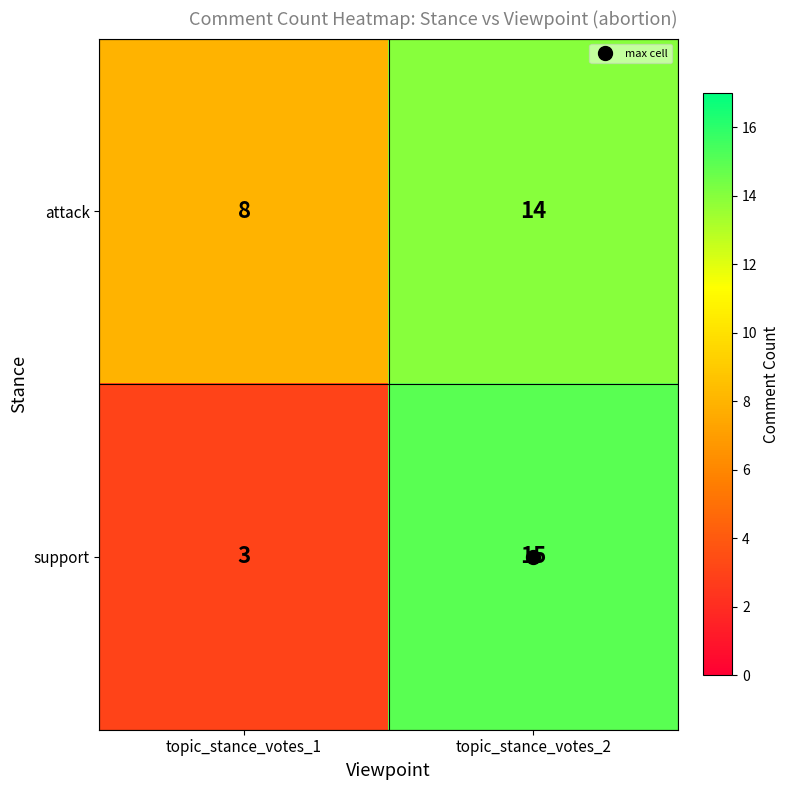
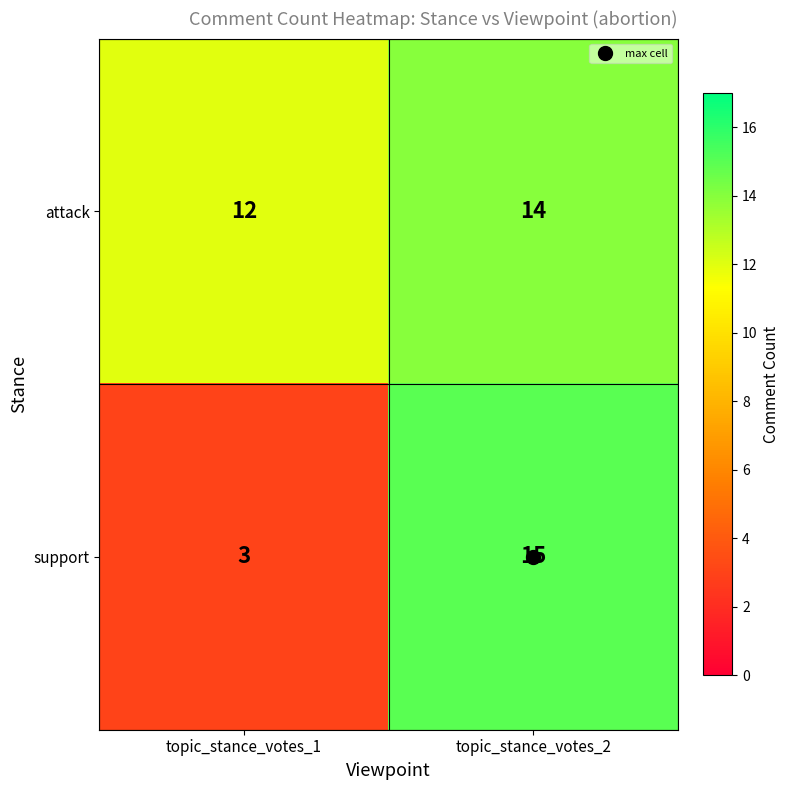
  {
    "attack": {
-     "topic_stance_votes_1": 8,
+     "topic_stance_votes_1": 12,
      "topic_stance_votes_2": 14
    },
    "support": {
      "topic_stance_votes_1": 3
    }
  }
